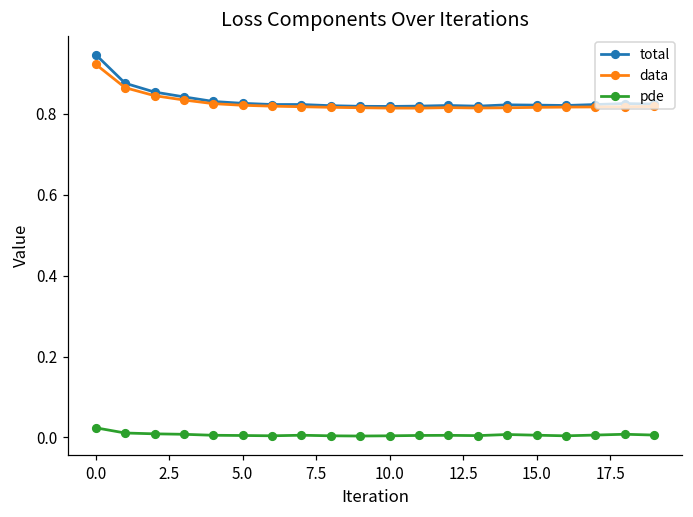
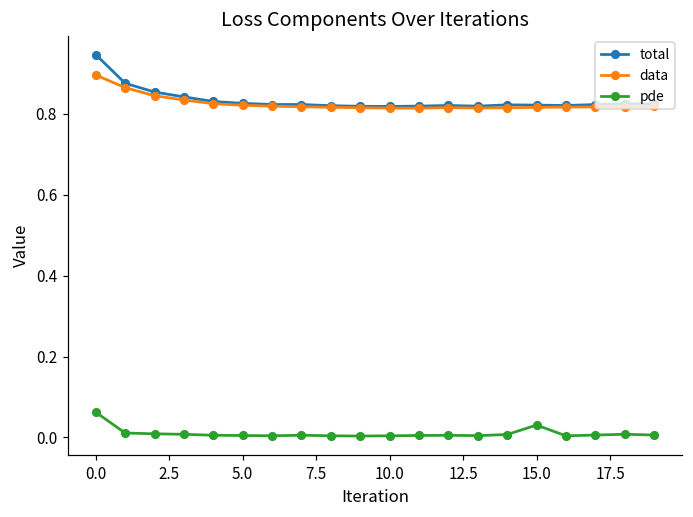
  {
    "total": {
      "0.0": 0.95
    },
    "data": {
-     "0.0": 0.92
+     "0.0": 0.90
    },
    "pde": {
-     "0.0": 0.02,
+     "0.0": 0.06,
      "5.0": 0.00,
      "10.0": 0.00,
-     "15.0": 0.01
+     "15.0": 0.03
    }
  }
